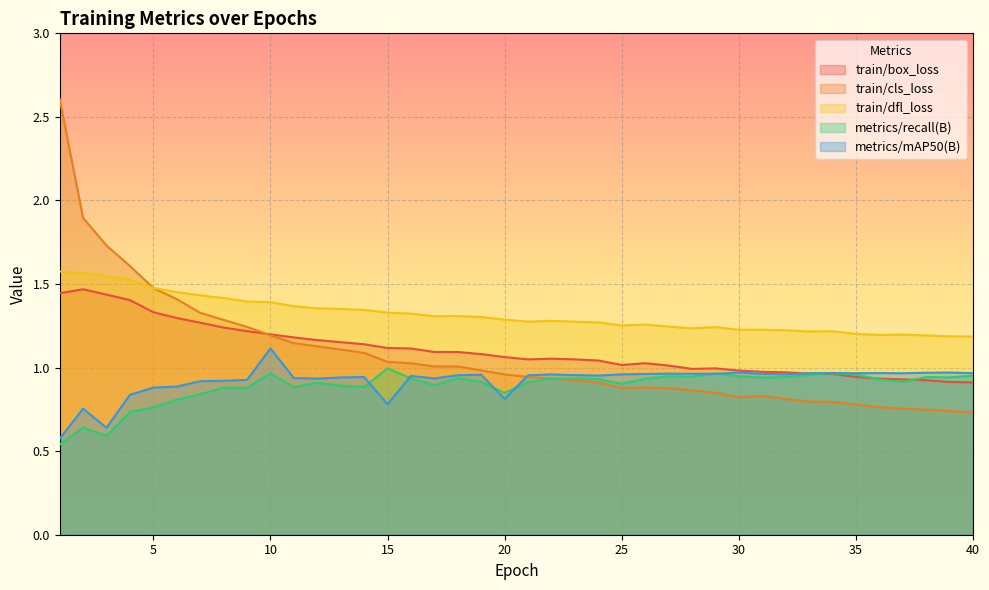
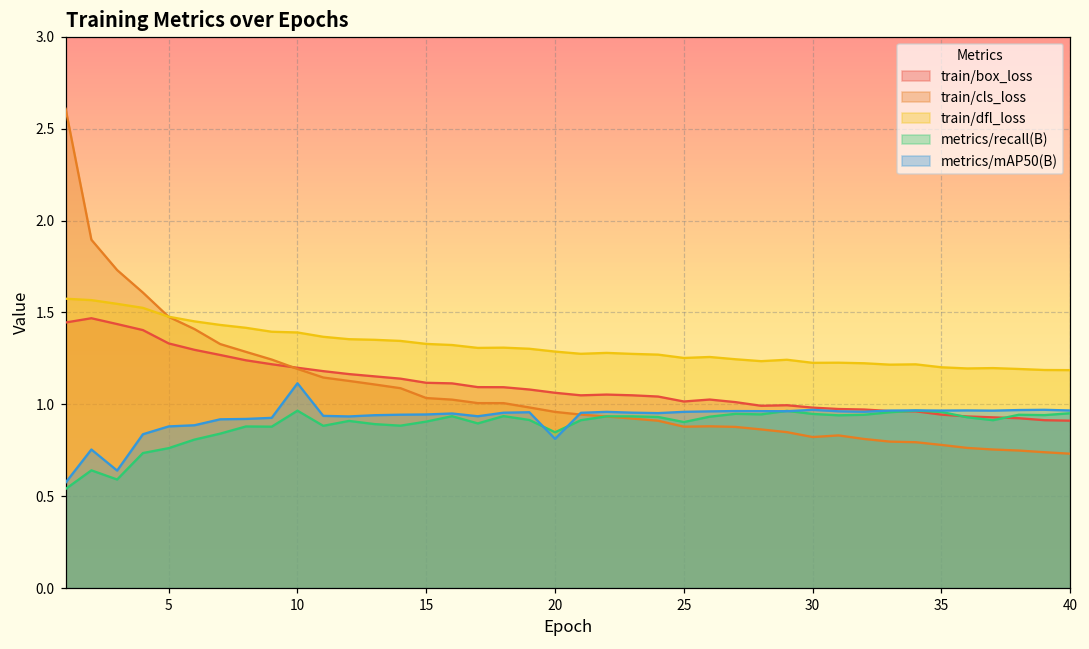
  {
    "metrics/recall(B)": {
      "5": 0.76,
      "10": 0.97,
-     "15": 1.00,
+     "15": 0.91,
      "20": 0.85,
      "25": 0.90,
      "30": 0.95,
      "40": 0.95
    },
    "metrics/mAP50(B)": {
      "5": 0.88,
      "10": 1.11,
-     "15": 0.78,
+     "15": 0.95,
      "20": 0.81,
      "25": 0.96,
      "40": 0.97
    }
  }
